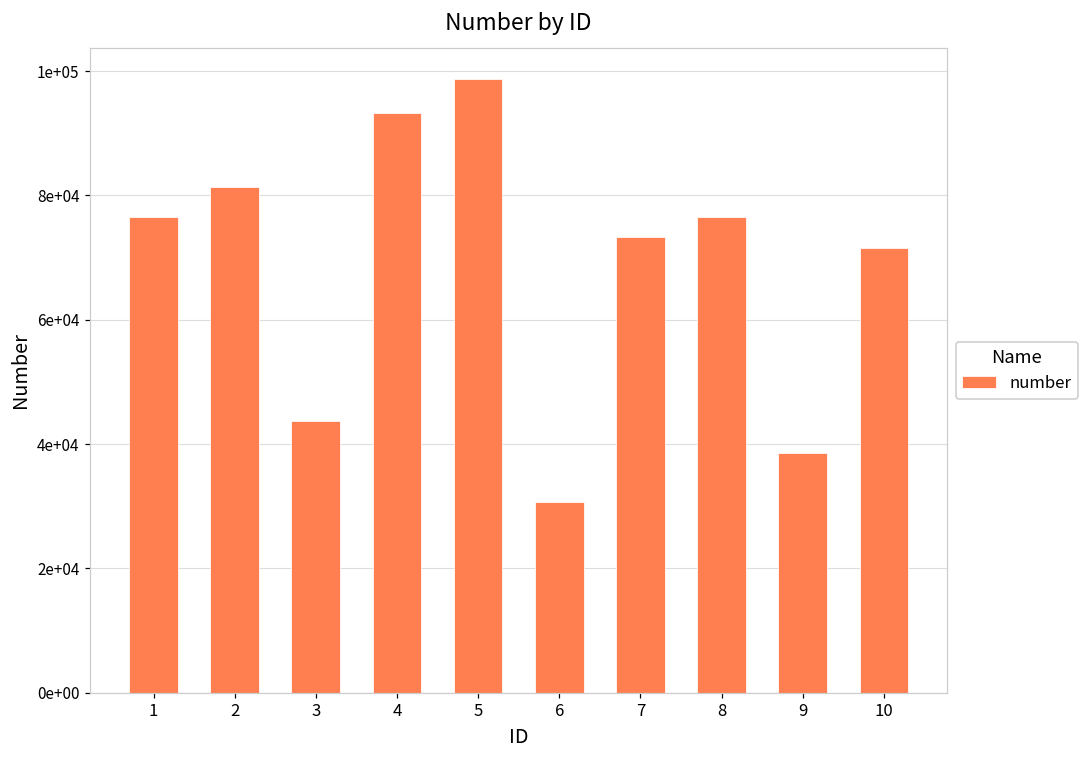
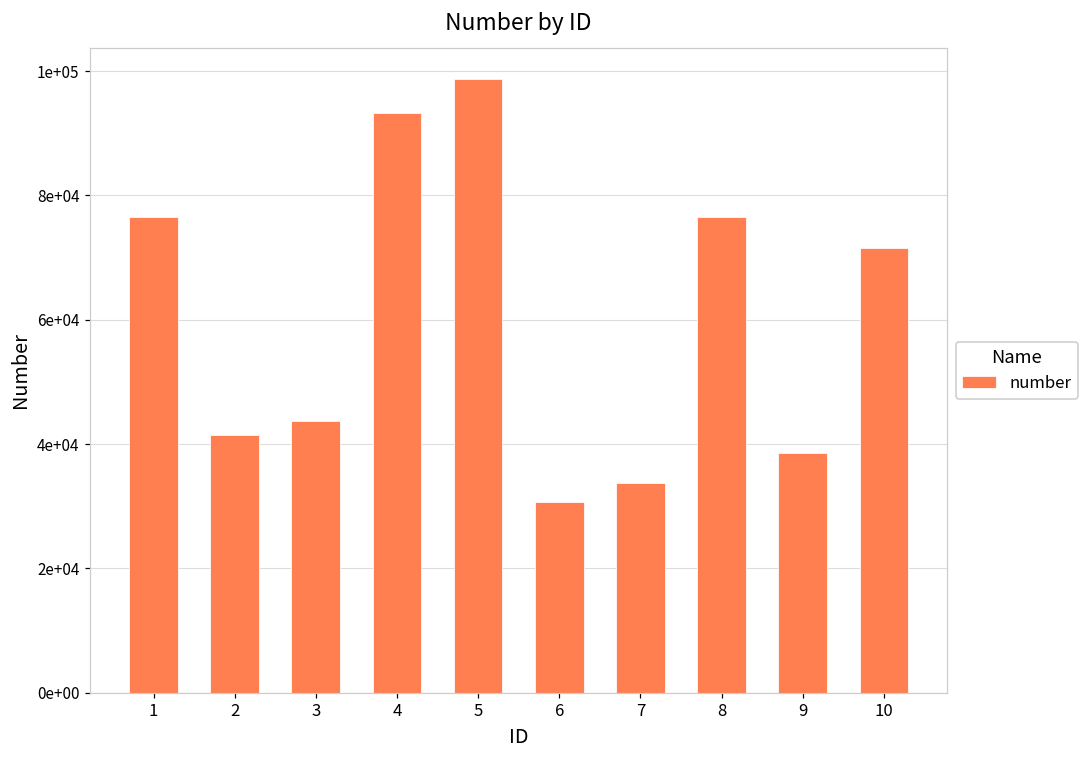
  {
    "1": 77000,
-   "2": 81000,
+   "2": 41000,
    "3": 44000,
    "4": 93000,
    "5": 99000,
    "6": 31000,
-   "7": 73000,
+   "7": 34000,
    "8": 77000,
    "9": 38000,
    "10": 72000
  }
